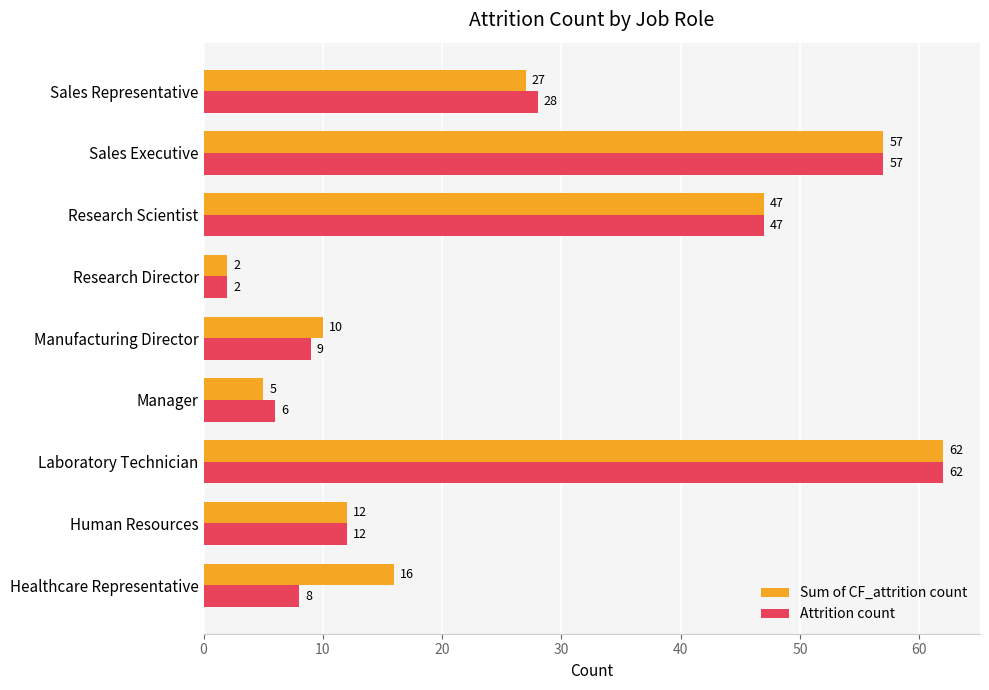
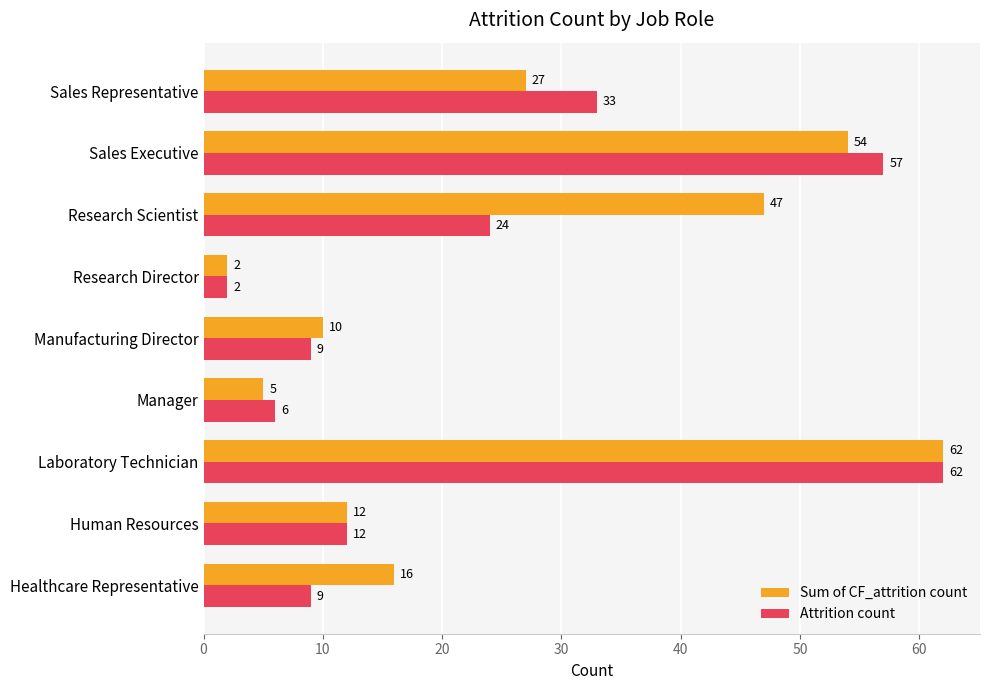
  {
    "Sum of CF_attrition count": {
      "Sales Representative": 27,
-     "Sales Executive": 57,
+     "Sales Executive": 54,
      "Research Scientist": 47,
      "Research Director": 2,
      "Manufacturing Director": 10,
      "Manager": 5,
      "Laboratory Technician": 62,
      "Human Resources": 12,
      "Healthcare Representative": 16
    },
    "Attrition count": {
-     "Sales Representative": 28,
+     "Sales Representative": 33,
      "Sales Executive": 57,
-     "Research Scientist": 47,
+     "Research Scientist": 24,
      "Research Director": 2,
      "Manufacturing Director": 9,
      "Manager": 6,
      "Laboratory Technician": 62,
      "Human Resources": 12,
-     "Healthcare Representative": 8
+     "Healthcare Representative": 9
    }
  }
